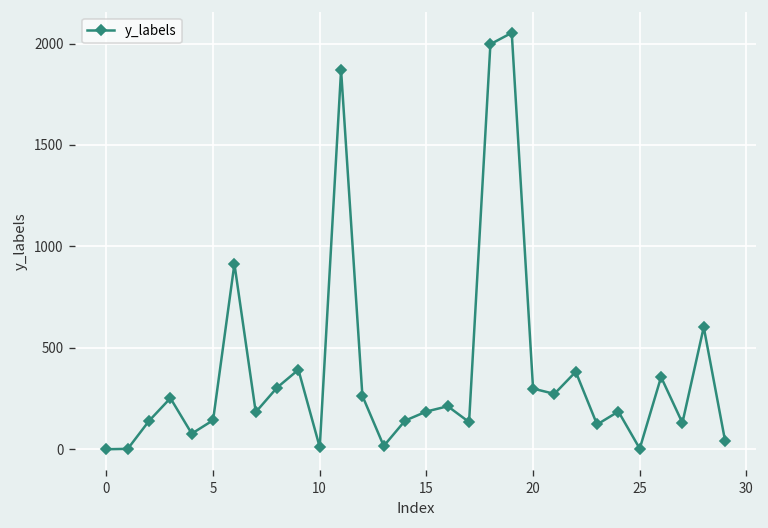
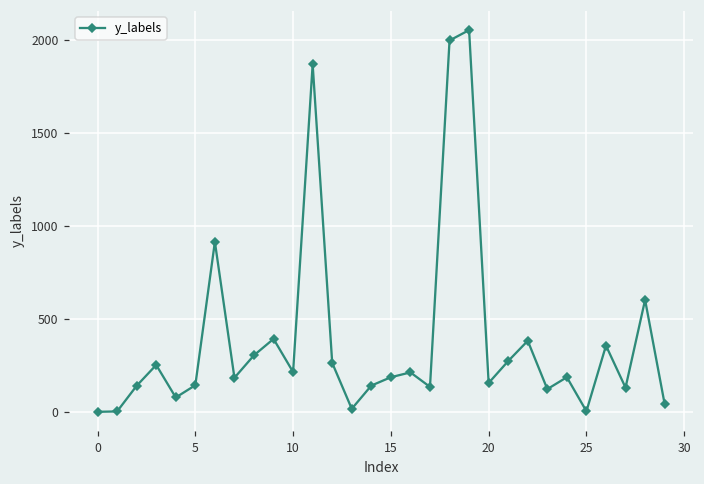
  {
    "0": 0,
    "5": 140,
-   "10": 10,
+   "10": 210,
    "15": 190,
-   "20": 300,
+   "20": 160,
    "25": 0
  }
